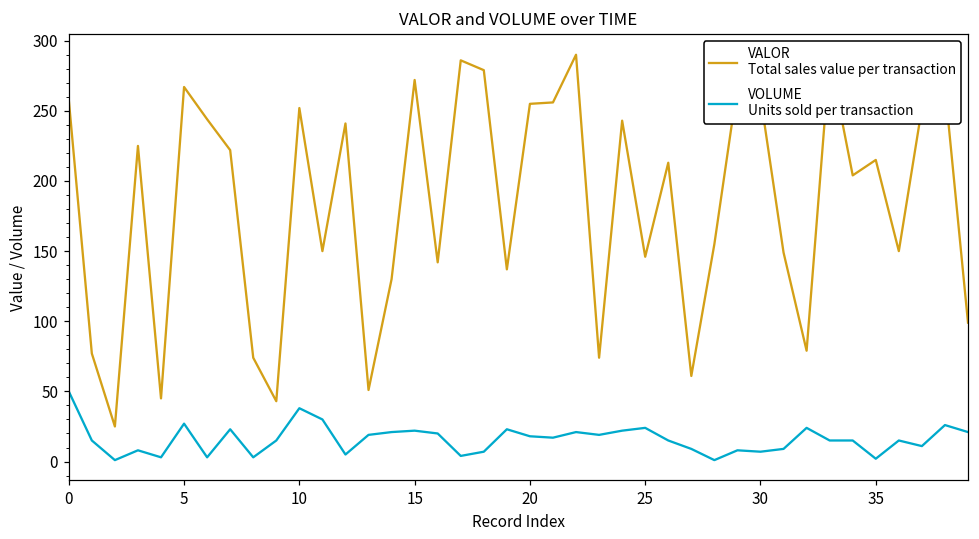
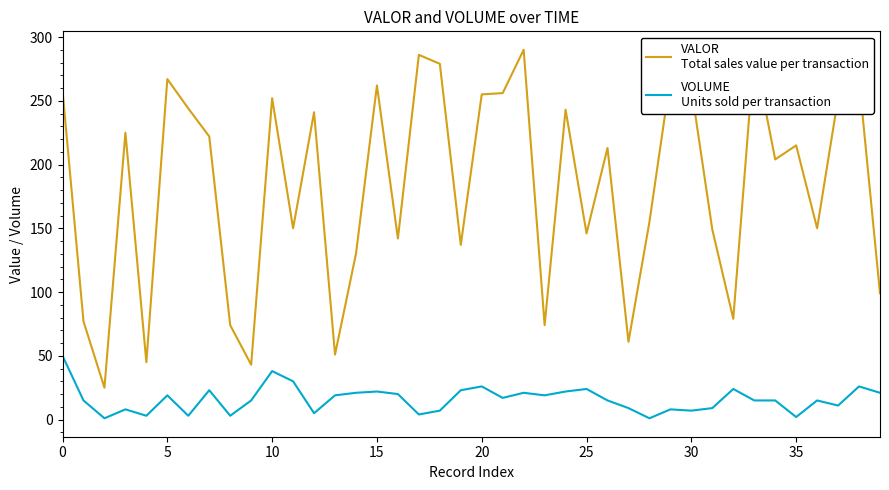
  {
    "VALOR Total sales value per transaction": {
      "0": 258,
      "5": 267,
      "10": 252,
-     "15": 272,
+     "15": 262,
      "20": 255,
      "25": 146,
      "35": 215
    },
    "VOLUME Units sold per transaction": {
      "0": 50,
-     "5": 27,
+     "5": 19,
      "10": 38,
      "15": 22,
-     "20": 18,
+     "20": 26,
      "25": 24,
      "30": 7,
      "35": 2
    }
  }
